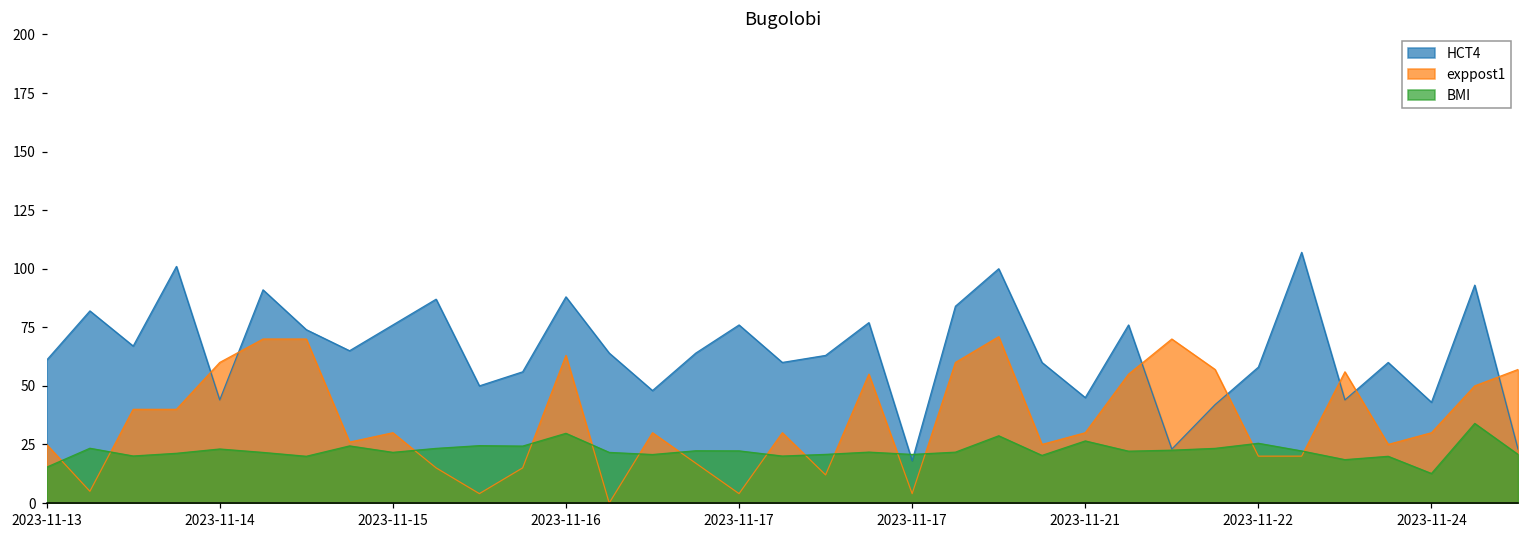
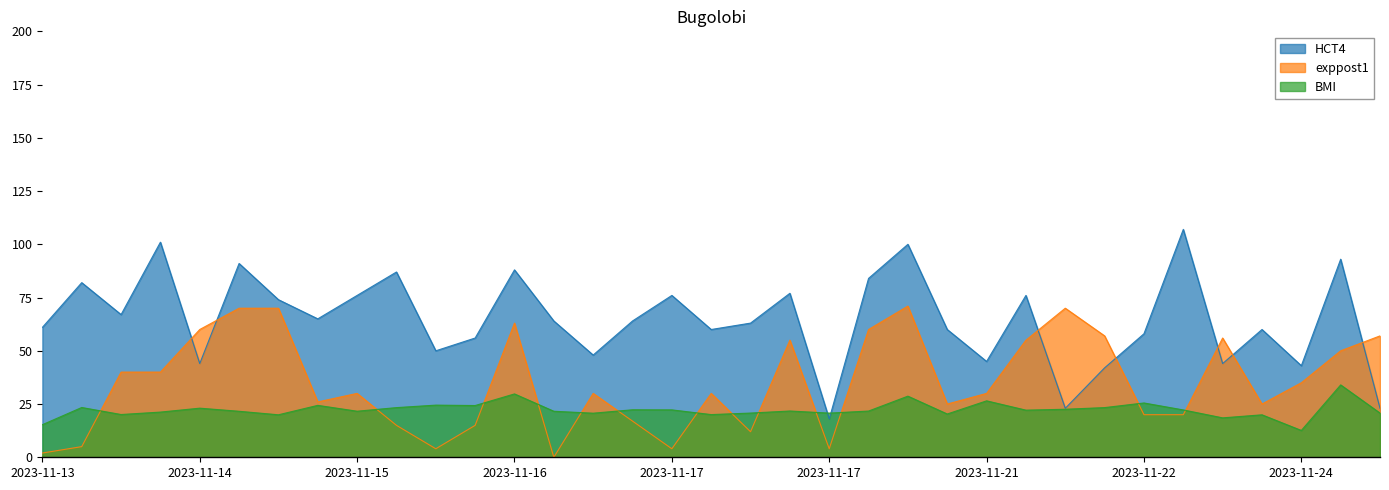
  {
    "HCT4": {
      "2023-11-13": 61,
      "2023-11-24": 43
    },
    "exppost1": {
-     "2023-11-13": 25,
-     "2023-11-24": 30
+     "2023-11-13": 2,
+     "2023-11-24": 35
    },
    "BMI": {
      "2023-11-13": 15,
      "2023-11-24": 13
    }
  }
